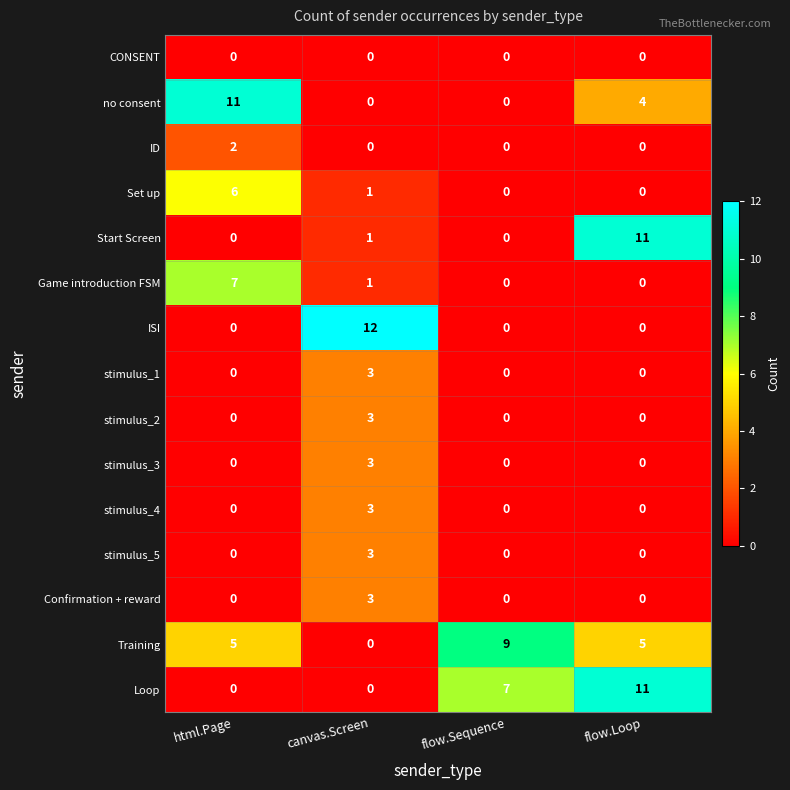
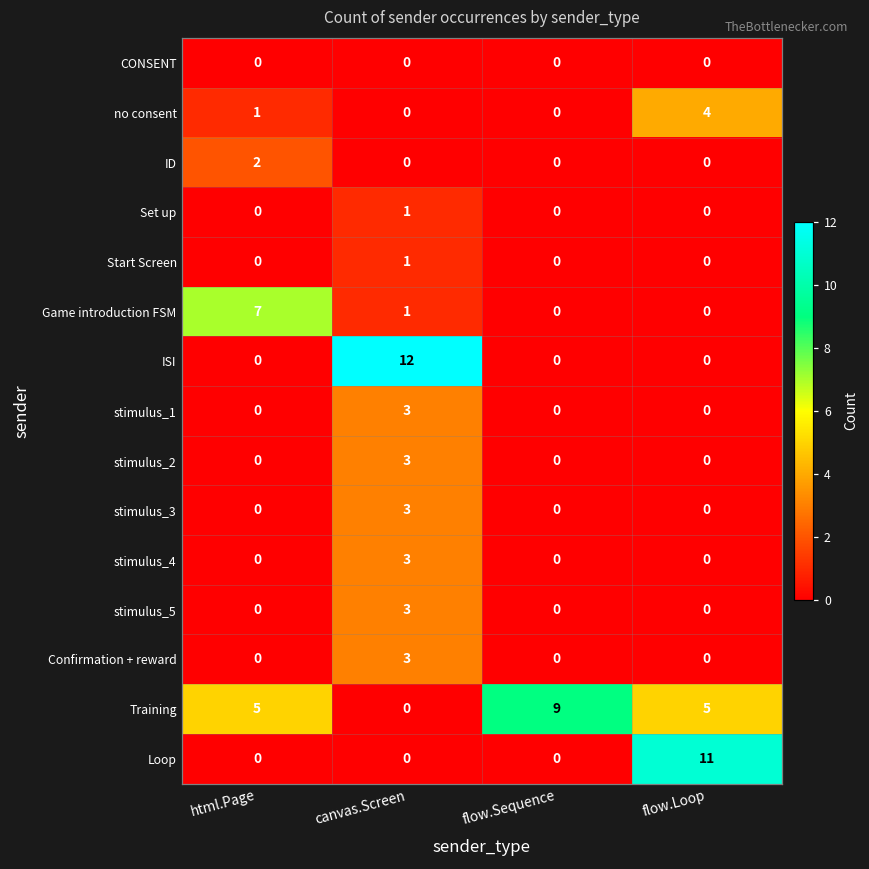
  {
    "CONSENT": {
      "html.Page": 0,
      "canvas.Screen": 0,
      "flow.Sequence": 0,
      "flow.Loop": 0
    },
    "no consent": {
-     "html.Page": 11,
+     "html.Page": 1,
      "canvas.Screen": 0,
      "flow.Sequence": 0,
      "flow.Loop": 4
    },
    "ID": {
      "html.Page": 2,
      "canvas.Screen": 0,
      "flow.Sequence": 0,
      "flow.Loop": 0
    },
    "Set up": {
-     "html.Page": 6,
+     "html.Page": 0,
      "canvas.Screen": 1,
      "flow.Sequence": 0,
      "flow.Loop": 0
    },
    "Start Screen": {
      "html.Page": 0,
      "canvas.Screen": 1,
      "flow.Sequence": 0,
-     "flow.Loop": 11
+     "flow.Loop": 0
    },
    "Game introduction FSM": {
      "html.Page": 7,
      "canvas.Screen": 1,
      "flow.Sequence": 0,
      "flow.Loop": 0
    },
    "ISI": {
      "html.Page": 0,
      "canvas.Screen": 12,
      "flow.Sequence": 0,
      "flow.Loop": 0
    },
    "stimulus_1": {
      "html.Page": 0,
      "canvas.Screen": 3,
      "flow.Sequence": 0,
      "flow.Loop": 0
    },
    "stimulus_2": {
      "html.Page": 0,
      "canvas.Screen": 3,
      "flow.Sequence": 0,
      "flow.Loop": 0
    },
    "stimulus_3": {
      "html.Page": 0,
      "canvas.Screen": 3,
      "flow.Sequence": 0,
      "flow.Loop": 0
    },
    "stimulus_4": {
      "html.Page": 0,
      "canvas.Screen": 3,
      "flow.Sequence": 0,
      "flow.Loop": 0
    },
    "stimulus_5": {
      "html.Page": 0,
      "canvas.Screen": 3,
      "flow.Sequence": 0,
      "flow.Loop": 0
    },
    "Confirmation + reward": {
      "html.Page": 0,
      "canvas.Screen": 3,
      "flow.Sequence": 0,
      "flow.Loop": 0
    },
    "Training": {
      "html.Page": 5,
      "canvas.Screen": 0,
      "flow.Sequence": 9,
      "flow.Loop": 5
    },
    "Loop": {
      "html.Page": 0,
      "canvas.Screen": 0,
-     "flow.Sequence": 7,
+     "flow.Sequence": 0,
      "flow.Loop": 11
    }
  }
